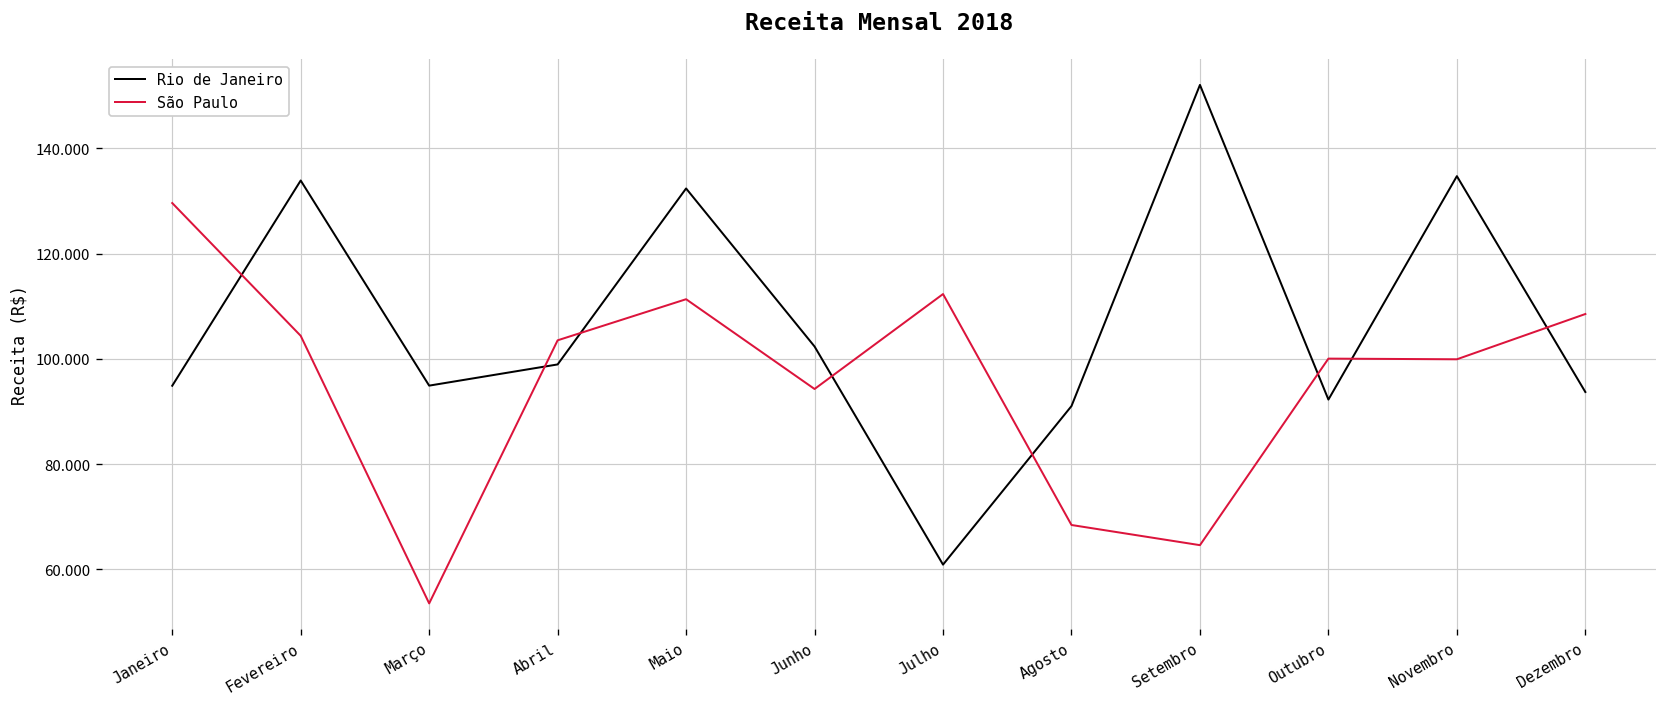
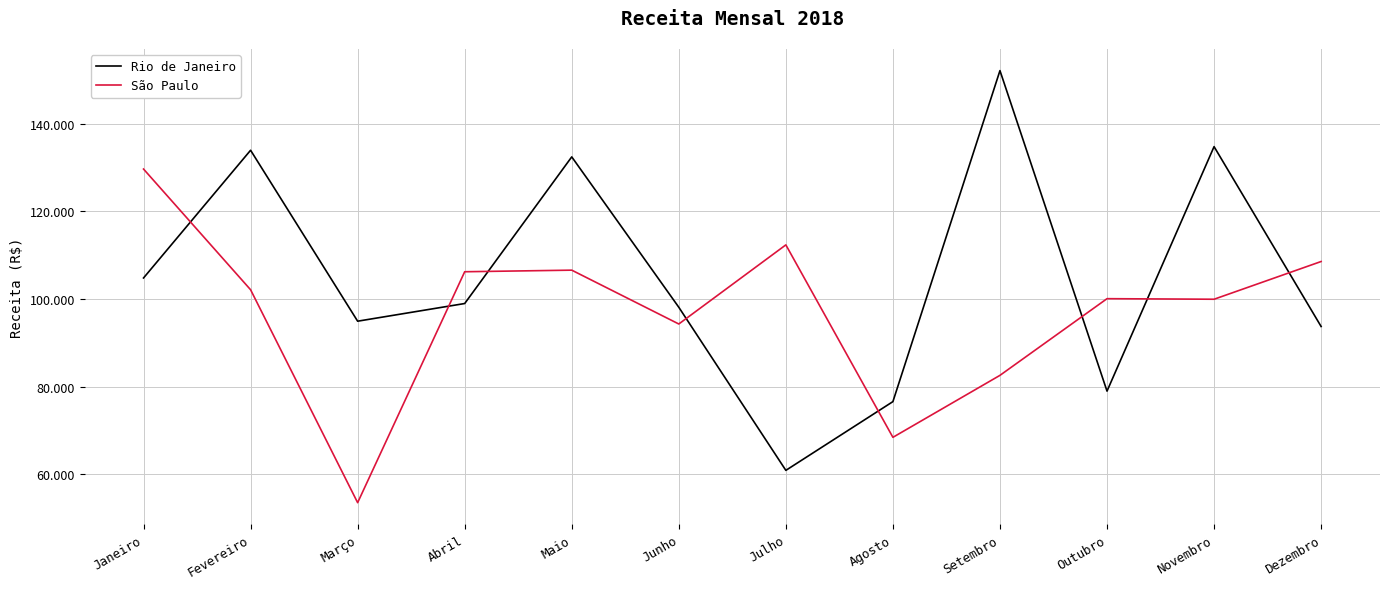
  {
    "Rio de Janeiro": {
-     "Janeiro": 95,
+     "Janeiro": 105,
      "Fevereiro": 134,
      "Março": 95,
      "Abril": 99,
      "Maio": 132,
-     "Junho": 102,
+     "Junho": 98,
      "Julho": 61,
-     "Agosto": 91,
+     "Agosto": 77,
      "Setembro": 152,
-     "Outubro": 92,
+     "Outubro": 79,
      "Novembro": 135,
      "Dezembro": 94
    },
    "São Paulo": {
      "Janeiro": 130,
-     "Fevereiro": 104,
+     "Fevereiro": 102,
      "Março": 54,
-     "Abril": 104,
-     "Maio": 111,
+     "Abril": 106,
+     "Maio": 107,
      "Junho": 94,
      "Julho": 112,
      "Agosto": 68,
-     "Setembro": 65,
+     "Setembro": 83,
      "Outubro": 100,
      "Novembro": 100,
      "Dezembro": 109
    }
  }
